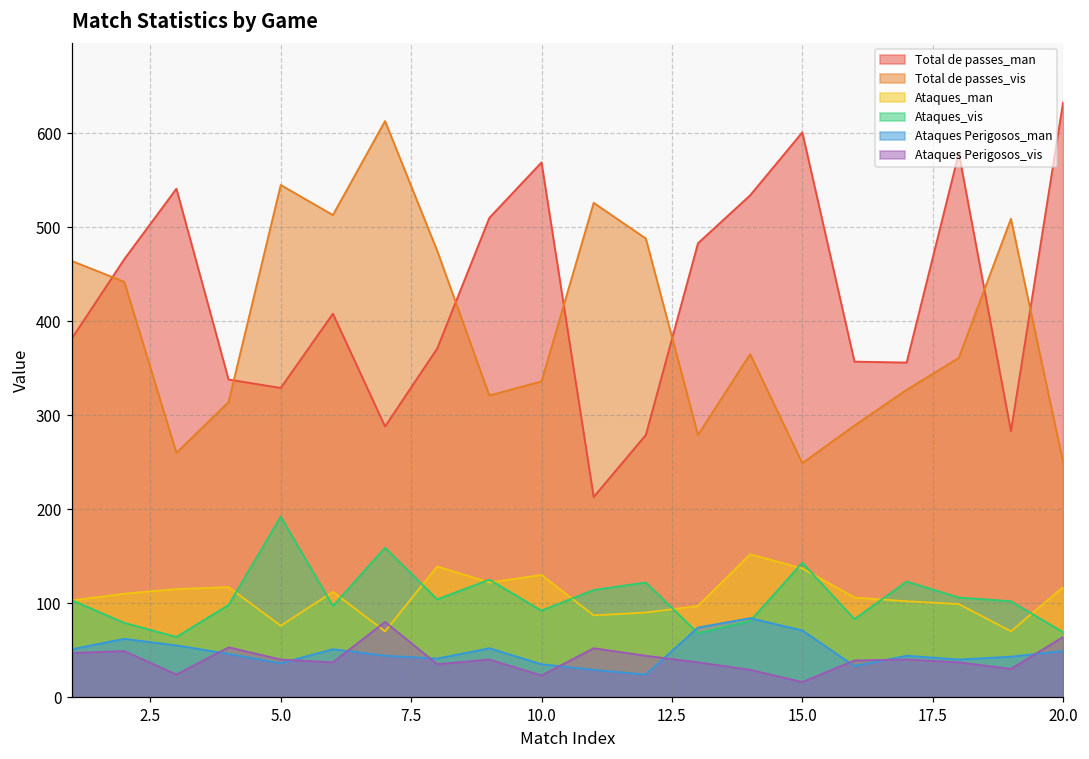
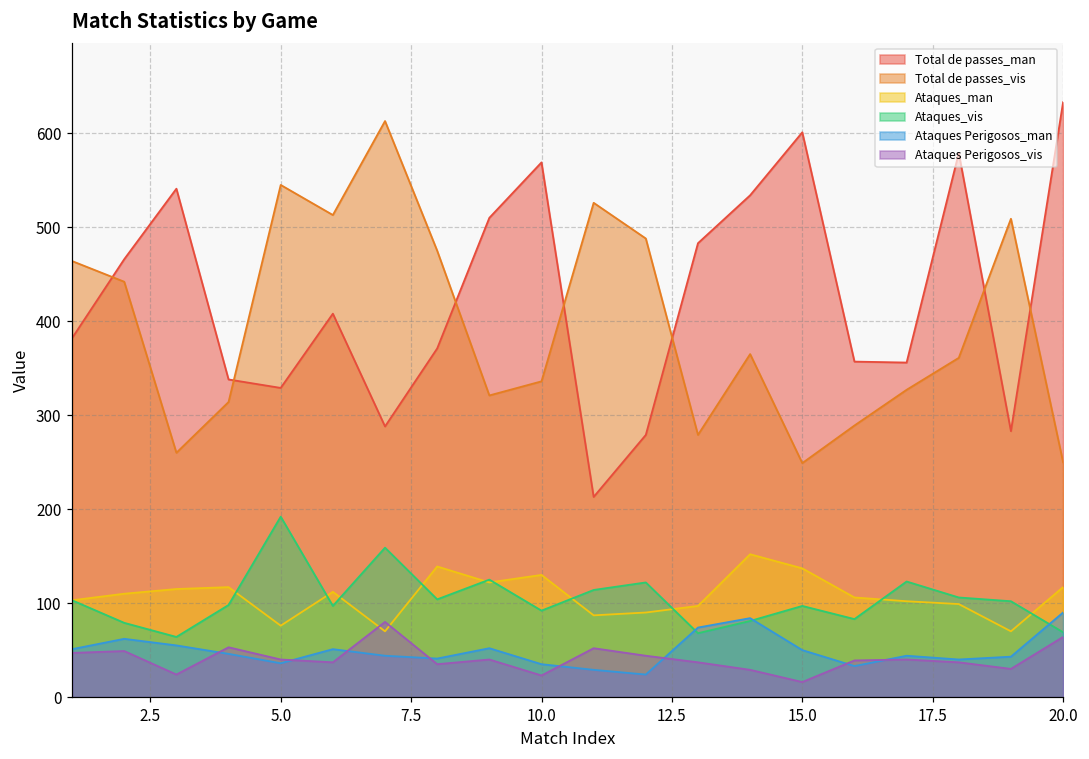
  {
    "Ataques_vis": {
      "5.0": 190,
      "10.0": 90,
-     "15.0": 140,
+     "15.0": 100,
      "20.0": 70
    },
    "Ataques Perigosos_man": {
      "5.0": 40,
      "10.0": 40,
-     "15.0": 70,
-     "20.0": 50
+     "15.0": 50,
+     "20.0": 90
    },
    "Ataques Perigosos_vis": {
      "5.0": 40,
      "10.0": 20,
      "15.0": 20,
      "20.0": 60
    }
  }
